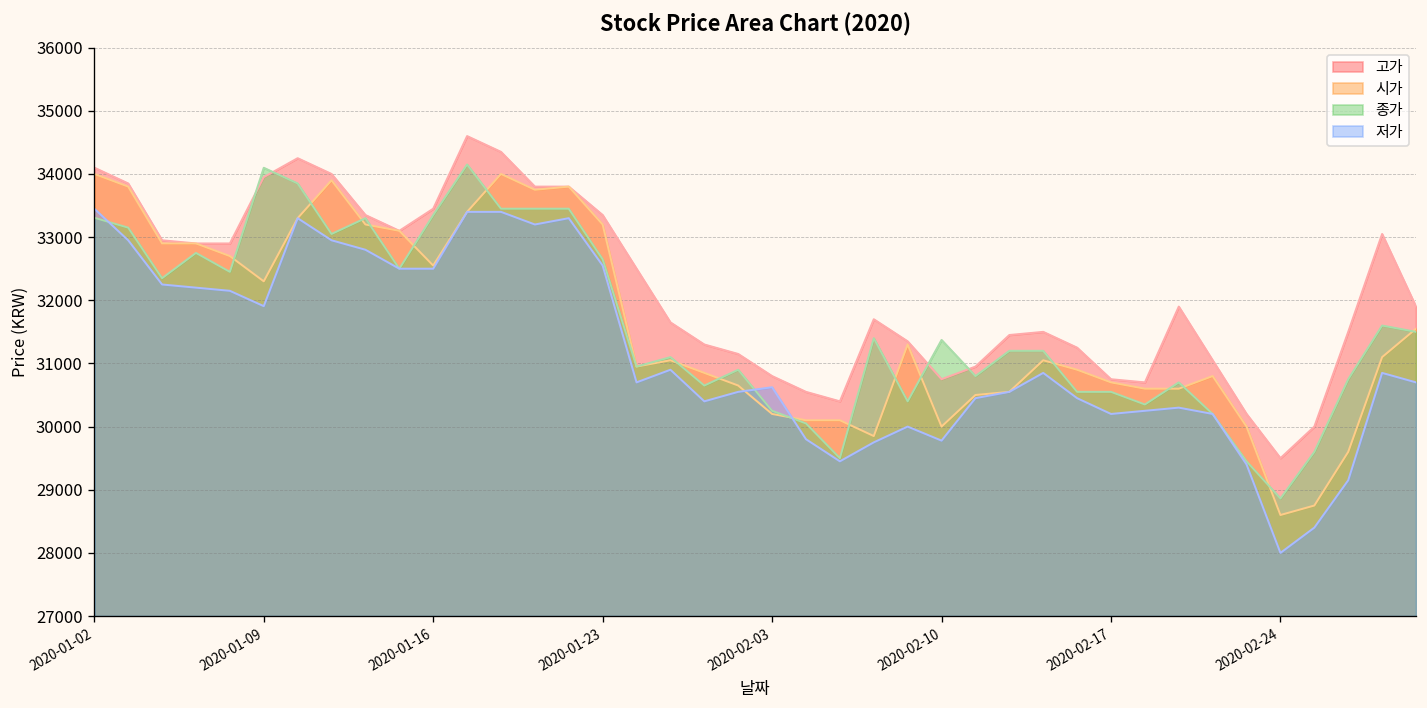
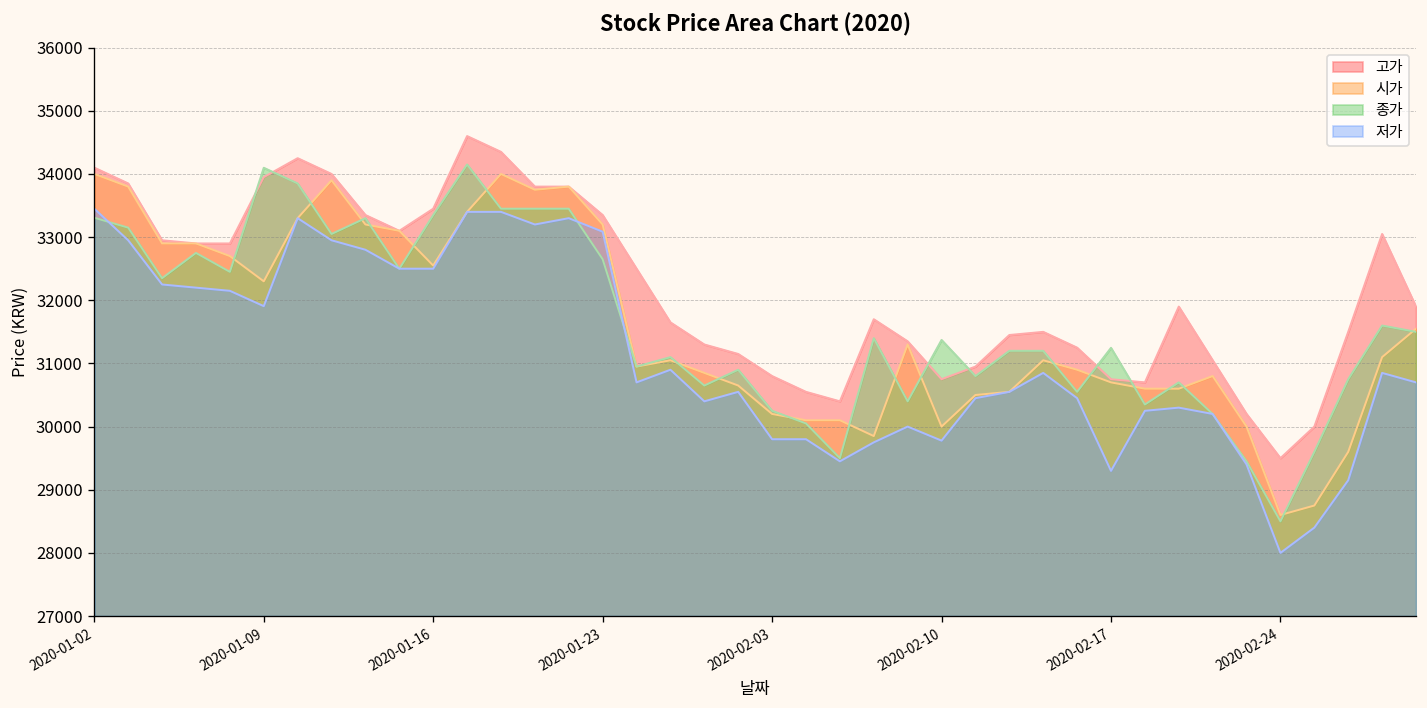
  {
    "종가": {
      "2020-01-02": 33300,
      "2020-01-09": 34100,
      "2020-01-16": 33400,
      "2020-01-23": 32700,
      "2020-02-03": 30300,
      "2020-02-10": 31400,
-     "2020-02-17": 30600,
-     "2020-02-24": 28900
+     "2020-02-17": 31200,
+     "2020-02-24": 28500
    },
    "저가": {
      "2020-01-02": 33500,
      "2020-01-09": 31900,
      "2020-01-16": 32500,
-     "2020-01-23": 32600,
-     "2020-02-03": 30600,
+     "2020-01-23": 33100,
+     "2020-02-03": 29800,
      "2020-02-10": 29800,
-     "2020-02-17": 30200,
+     "2020-02-17": 29300,
      "2020-02-24": 28000
    }
  }
